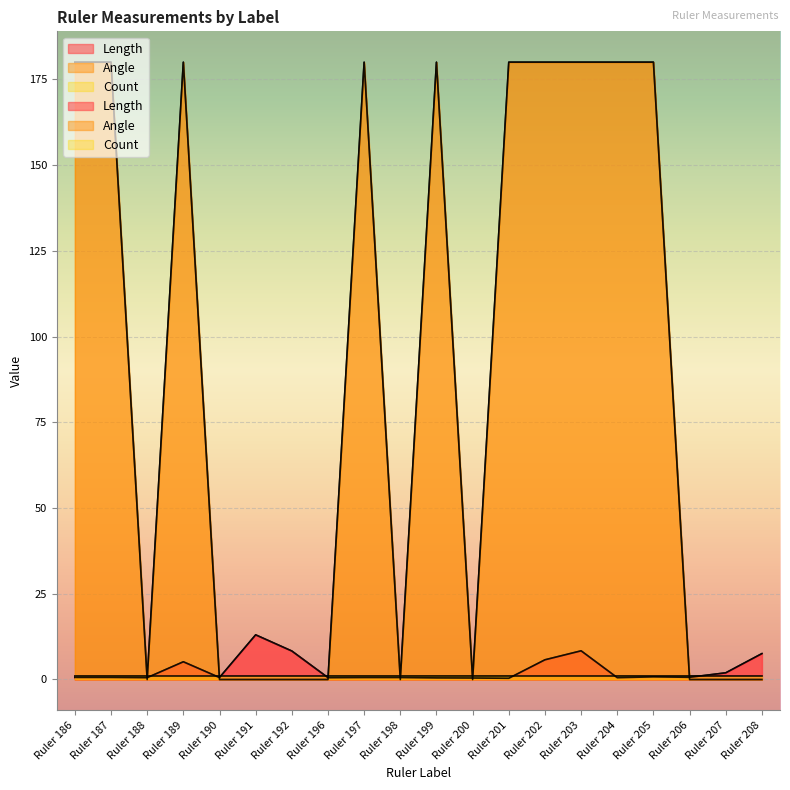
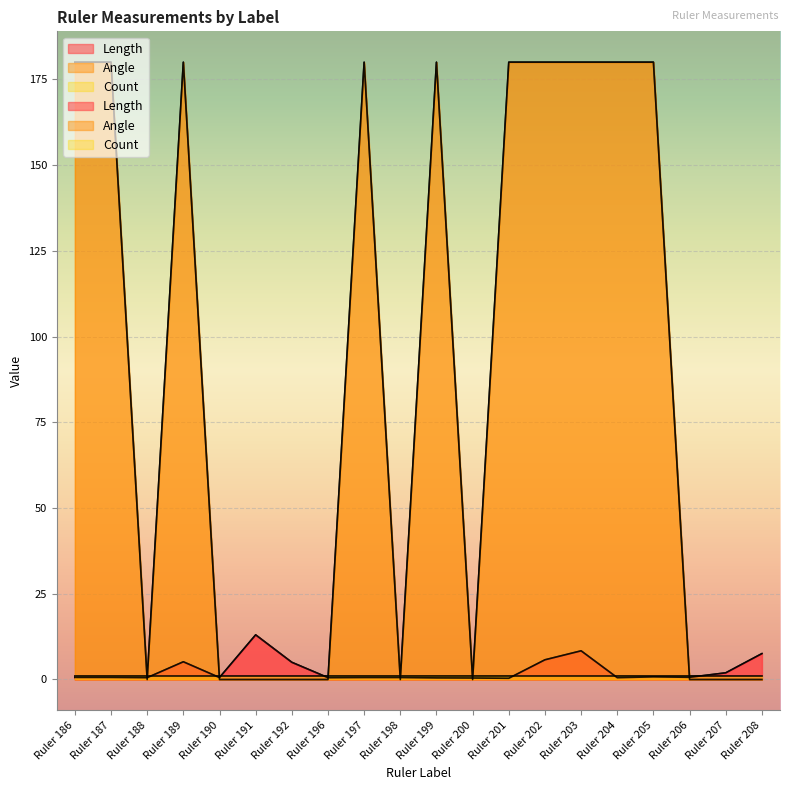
  {
    "Length": {
      "Ruler 189": 5,
      "Ruler 191": 13,
-     "Ruler 192": 8,
+     "Ruler 192": 5,
      "Ruler 202": 6,
      "Ruler 203": 8,
      "Ruler 207": 2,
      "Ruler 208": 8
    },
    "Angle": {
      "Ruler 189": 180,
      "Ruler 191": 0,
      "Ruler 192": 0,
      "Ruler 197": 180,
      "Ruler 199": 180,
      "Ruler 201": 180,
      "Ruler 202": 180,
      "Ruler 203": 180,
      "Ruler 204": 180,
      "Ruler 205": 180,
      "Ruler 207": 0,
      "Ruler 208": 0
    },
    "Count": {
      "Ruler 189": 1,
      "Ruler 191": 1,
      "Ruler 192": 1,
      "Ruler 202": 1,
      "Ruler 203": 1,
      "Ruler 207": 1,
      "Ruler 208": 1
    }
  }
